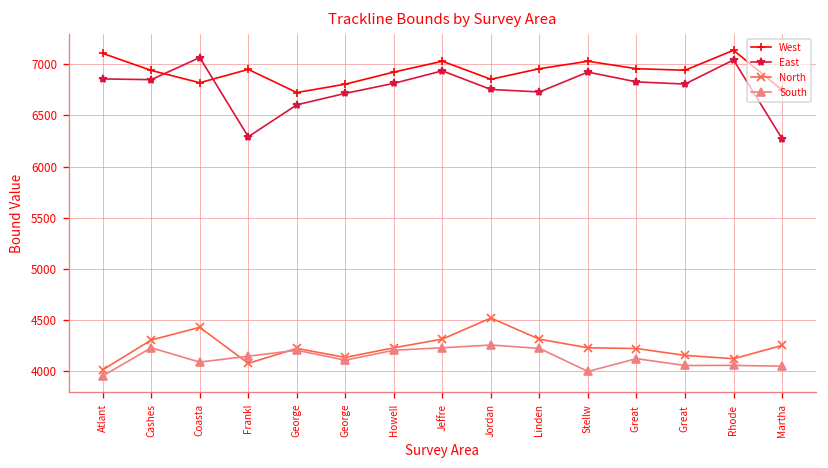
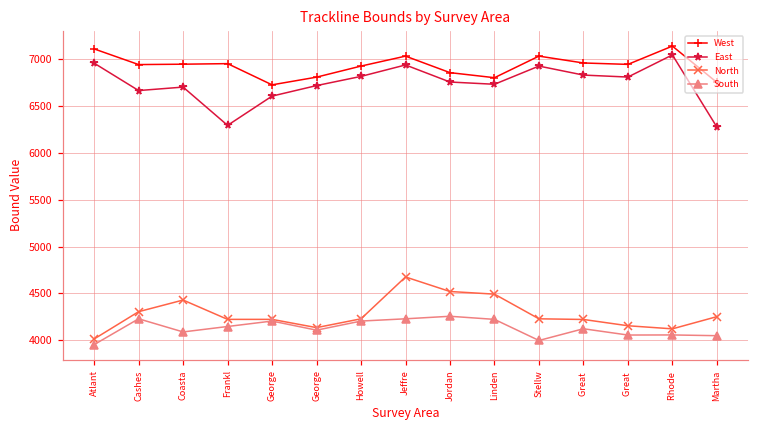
  {
    "West": {
      "Atlant": 7100,
      "Cashes": 6900,
-     "Coasta": 6800,
+     "Coasta": 6900,
      "Frankl": 7000,
      "Howell": 6900,
      "Jeffre": 7000,
      "Jordan": 6900,
-     "Linden": 7000,
+     "Linden": 6800,
      "Stellw": 7000,
      "Rhode": 7100
    },
    "East": {
-     "Atlant": 6900,
-     "Cashes": 6900,
-     "Coasta": 7100,
+     "Atlant": 7000,
+     "Cashes": 6700,
+     "Coasta": 6700,
      "Frankl": 6300,
      "Howell": 6800,
      "Jeffre": 6900,
      "Jordan": 6800,
      "Linden": 6700,
      "Stellw": 6900,
      "Rhode": 7000,
      "Martha": 6300
    },
    "North": {
      "Atlant": 4000,
      "Cashes": 4300,
      "Coasta": 4400,
-     "Frankl": 4100,
-     "Jeffre": 4300,
+     "Frankl": 4200,
+     "Jeffre": 4700,
      "Jordan": 4500,
-     "Linden": 4300,
+     "Linden": 4500,
      "Stellw": 4200,
      "Rhode": 4100,
      "Martha": 4300
    },
    "South": {
      "Atlant": 4000,
      "Cashes": 4200,
      "Coasta": 4100,
      "Frankl": 4100,
      "Jeffre": 4200,
      "Jordan": 4300,
      "Linden": 4200,
      "Stellw": 4000,
      "Rhode": 4100,
      "Martha": 4100
    }
  }
